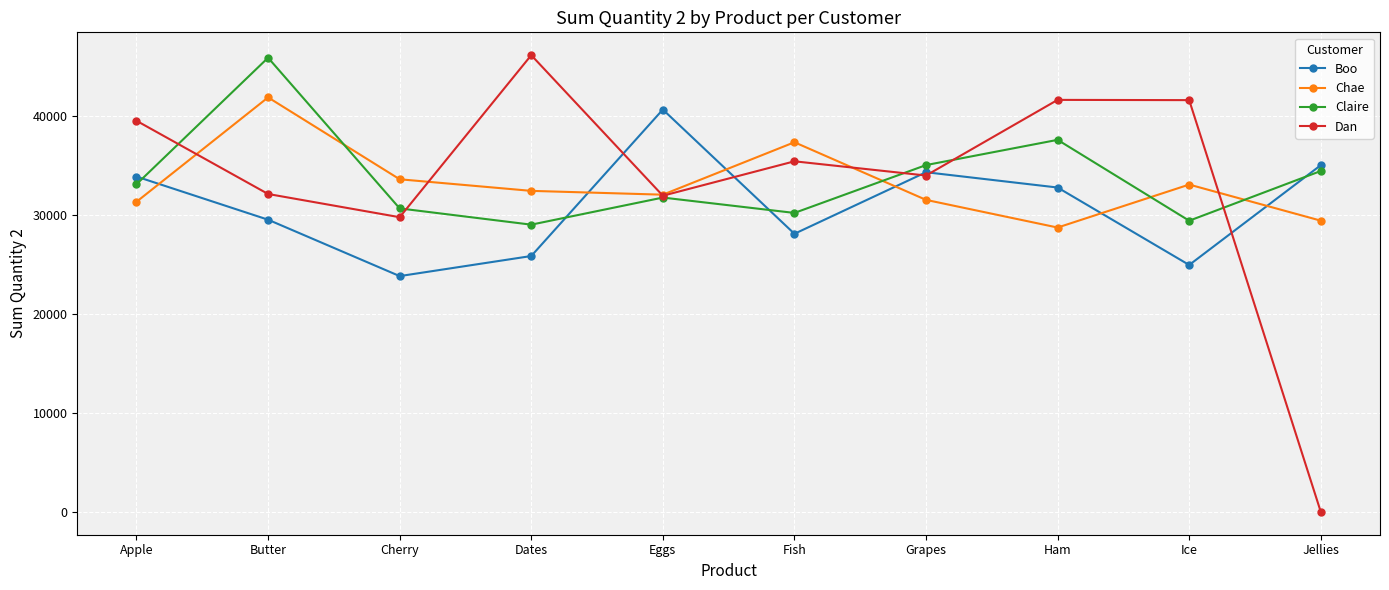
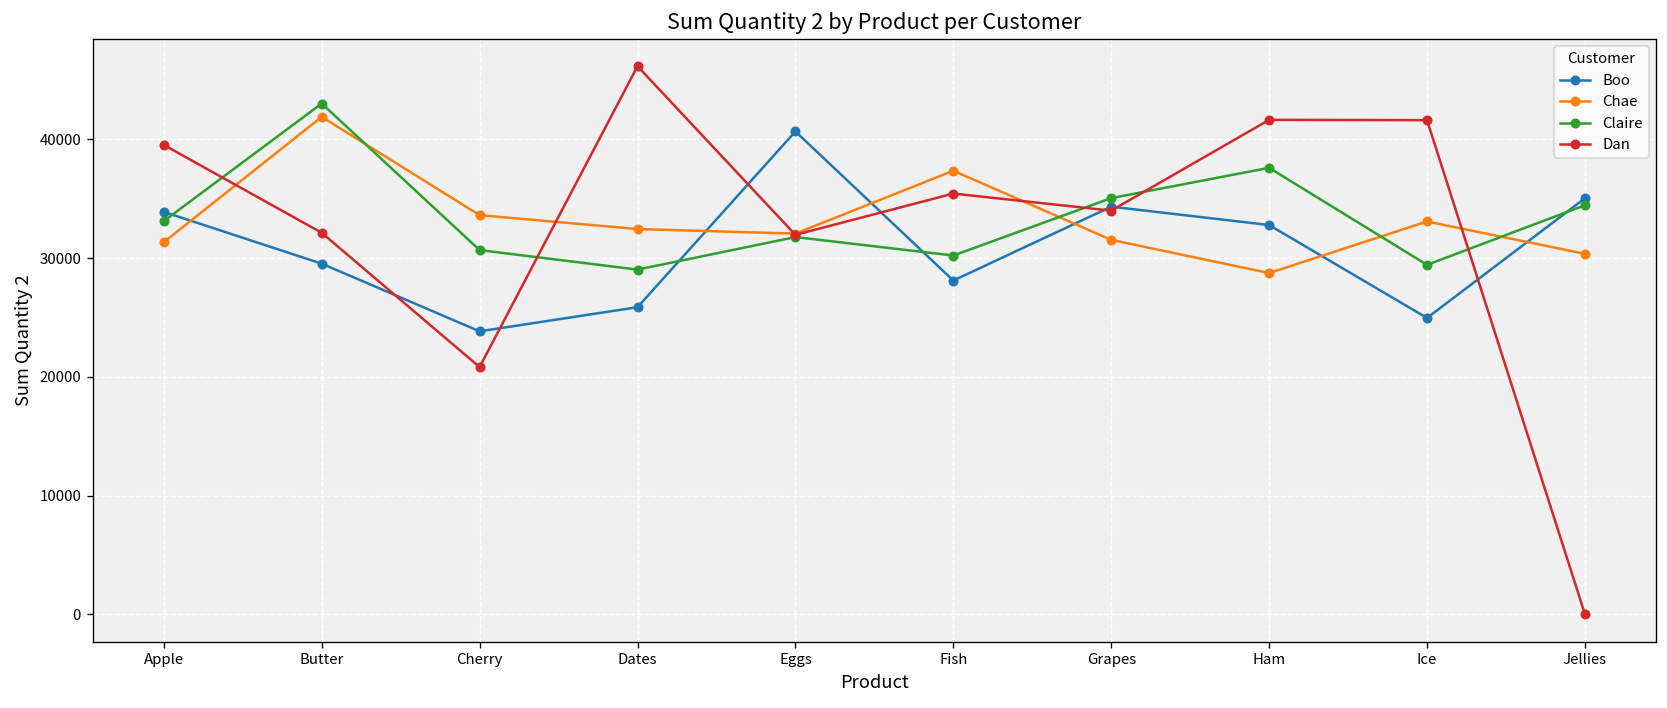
  {
    "Boo": {
      "Apple": 34000,
      "Butter": 30000,
      "Cherry": 24000,
      "Dates": 26000,
      "Eggs": 41000,
      "Fish": 28000,
      "Grapes": 34000,
      "Ham": 33000,
      "Ice": 25000,
      "Jellies": 35000
    },
    "Chae": {
      "Apple": 31000,
      "Butter": 42000,
      "Cherry": 34000,
      "Dates": 32000,
      "Fish": 37000,
      "Grapes": 32000,
      "Ham": 29000,
      "Ice": 33000,
-     "Jellies": 29000
+     "Jellies": 30000
    },
    "Claire": {
      "Apple": 33000,
-     "Butter": 46000,
+     "Butter": 43000,
      "Cherry": 31000,
      "Dates": 29000,
      "Fish": 30000,
      "Grapes": 35000,
      "Ham": 38000,
      "Ice": 29000,
      "Jellies": 34000
    },
    "Dan": {
      "Apple": 40000,
      "Butter": 32000,
-     "Cherry": 30000,
+     "Cherry": 21000,
      "Dates": 46000,
      "Fish": 35000,
      "Grapes": 34000,
      "Ham": 42000,
      "Ice": 42000,
      "Jellies": 0
    }
  }
